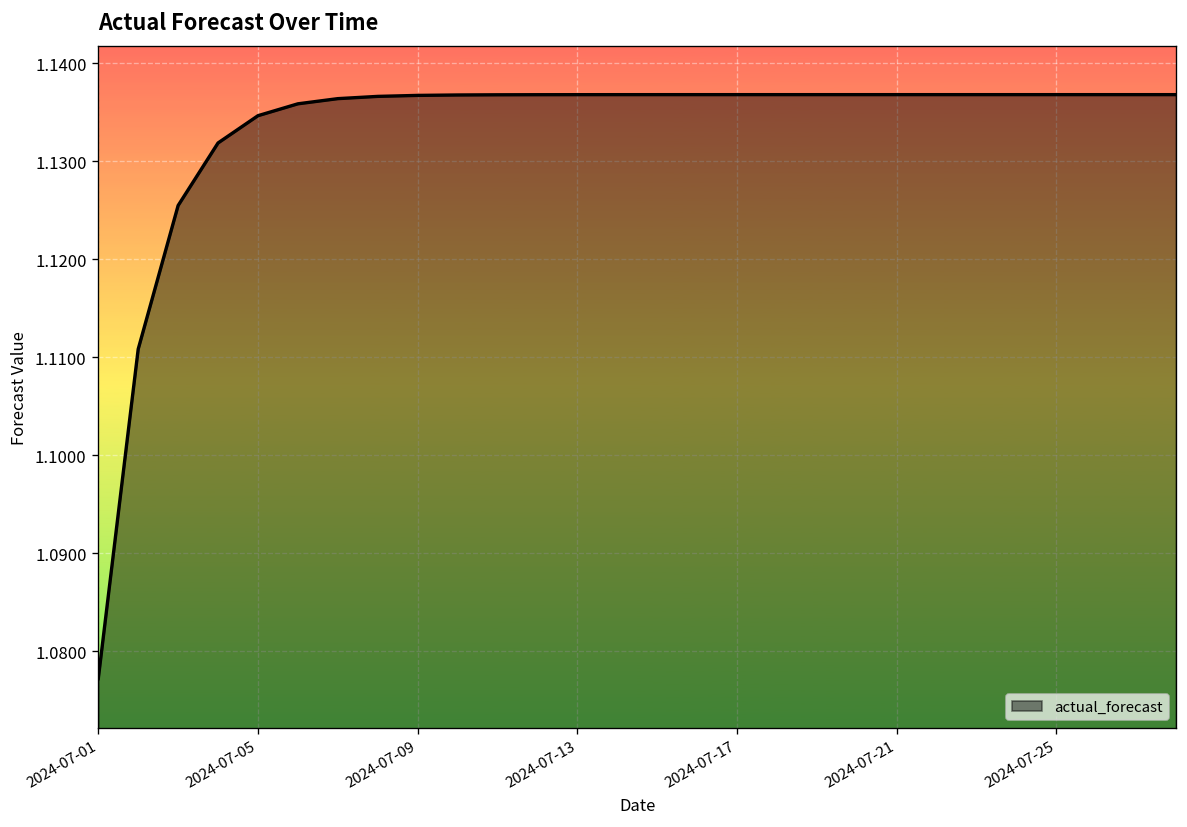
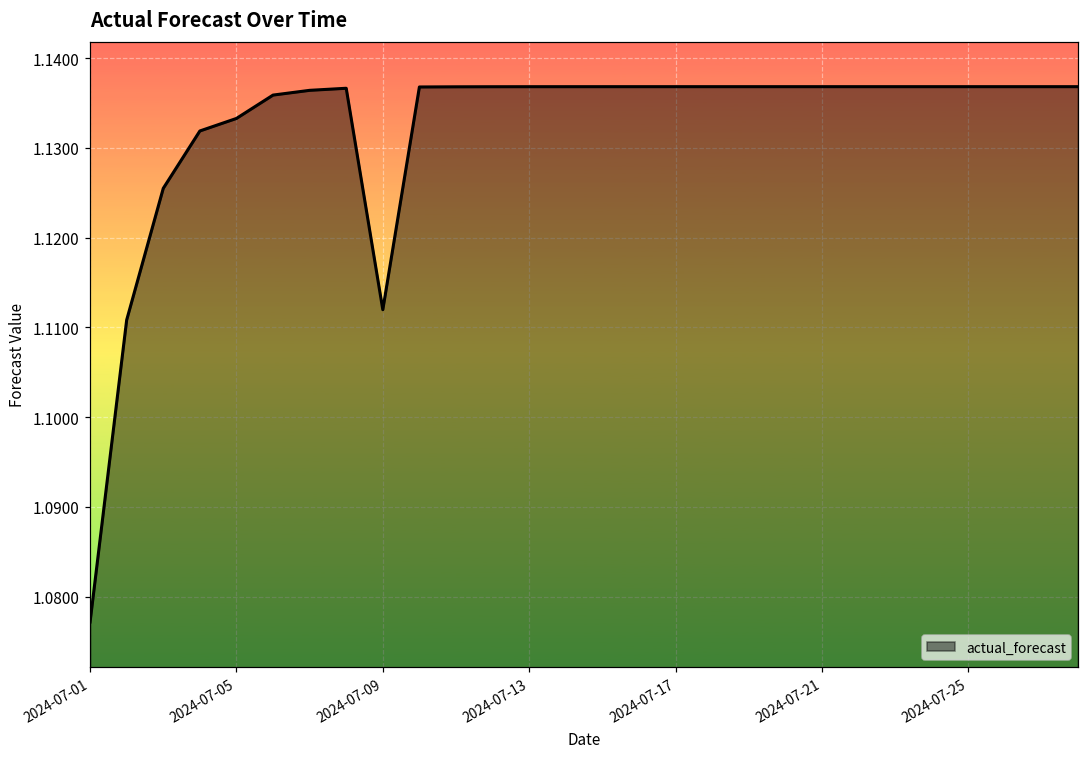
  {
    "2024-07-01": 1.077,
-   "2024-07-05": 1.135,
-   "2024-07-09": 1.137,
+   "2024-07-05": 1.133,
+   "2024-07-09": 1.112,
    "2024-07-13": 1.137,
    "2024-07-17": 1.137,
    "2024-07-21": 1.137,
    "2024-07-25": 1.137
  }
